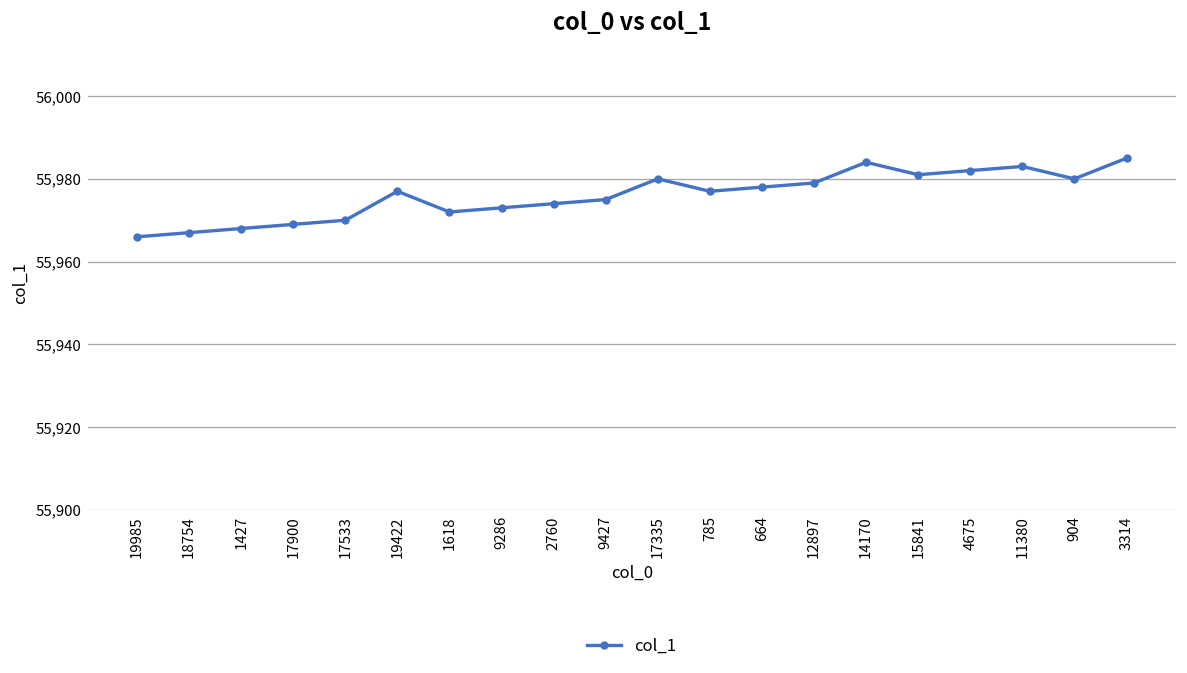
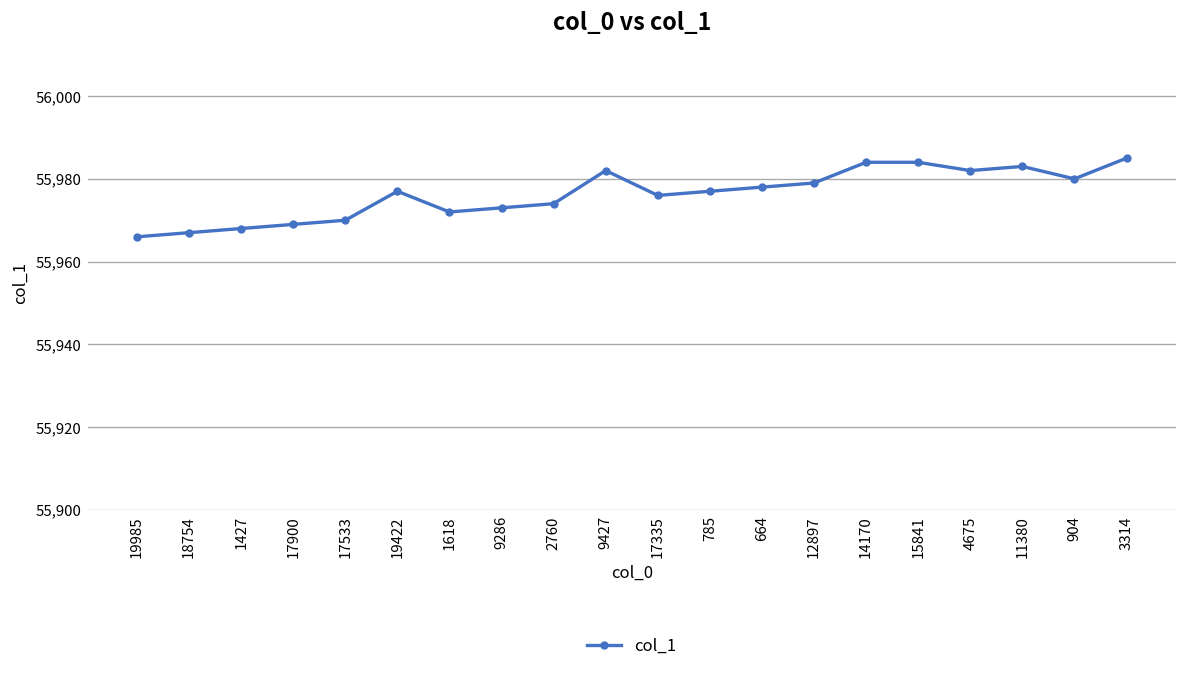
  {
    "19985": "55,966",
    "18754": "55,967",
    "1427": "55,968",
    "17900": "55,969",
    "17533": "55,970",
    "19422": "55,977",
    "1618": "55,972",
    "9286": "55,973",
    "2760": "55,974",
-   "9427": "55,975",
-   "17335": "55,980",
+   "9427": "55,982",
+   "17335": "55,976",
    "785": "55,977",
    "664": "55,978",
    "12897": "55,979",
    "14170": "55,984",
-   "15841": "55,981",
+   "15841": "55,984",
    "4675": "55,982",
    "11380": "55,983",
    "904": "55,980",
    "3314": "55,985"
  }
